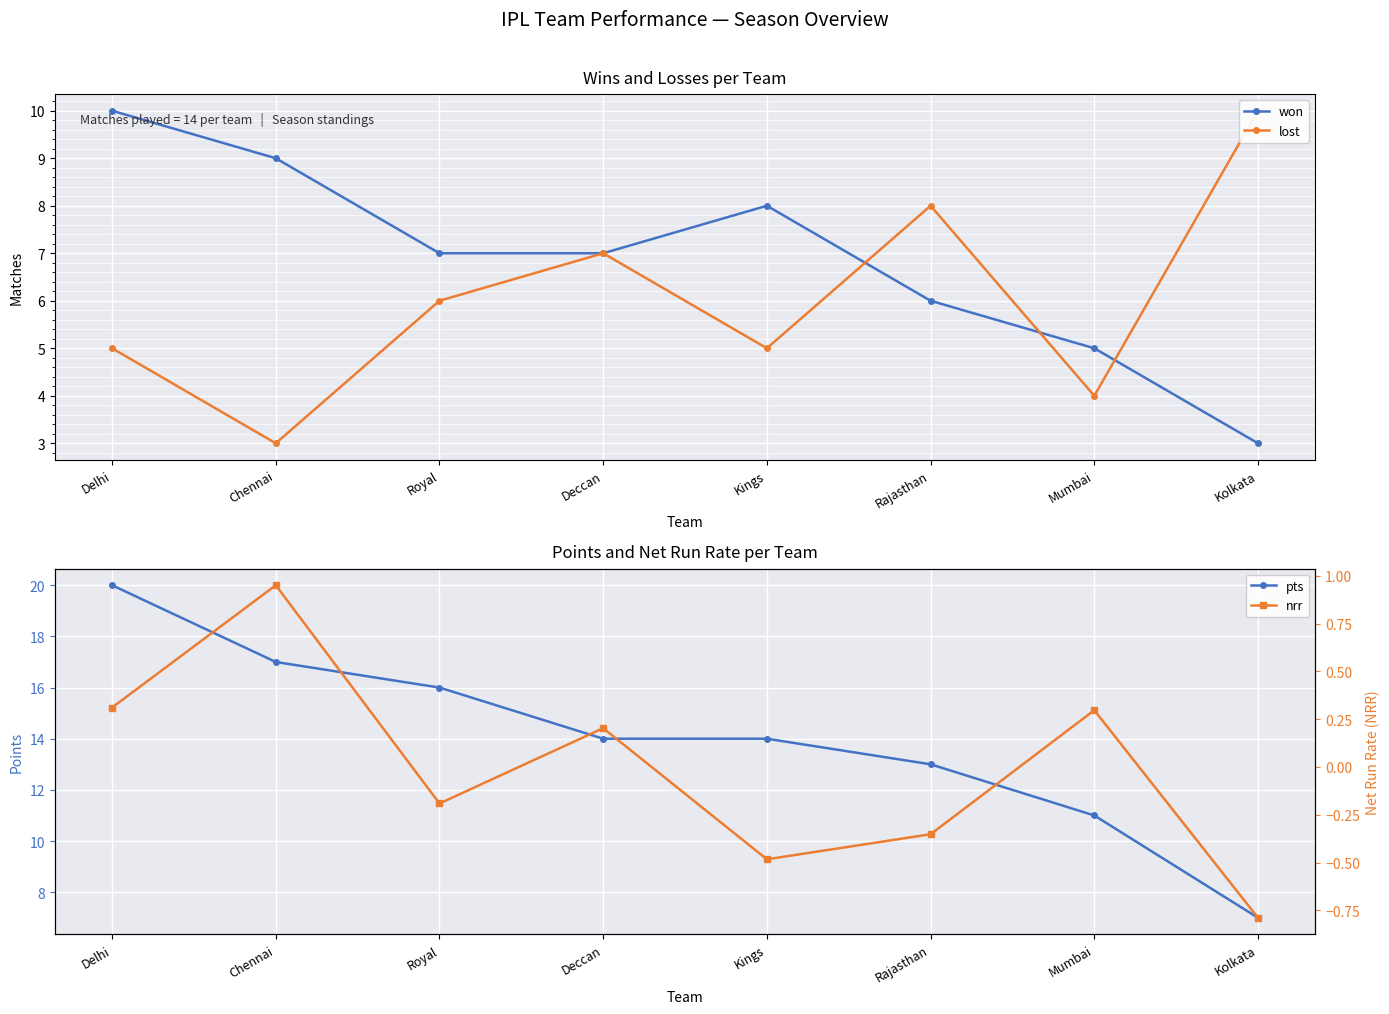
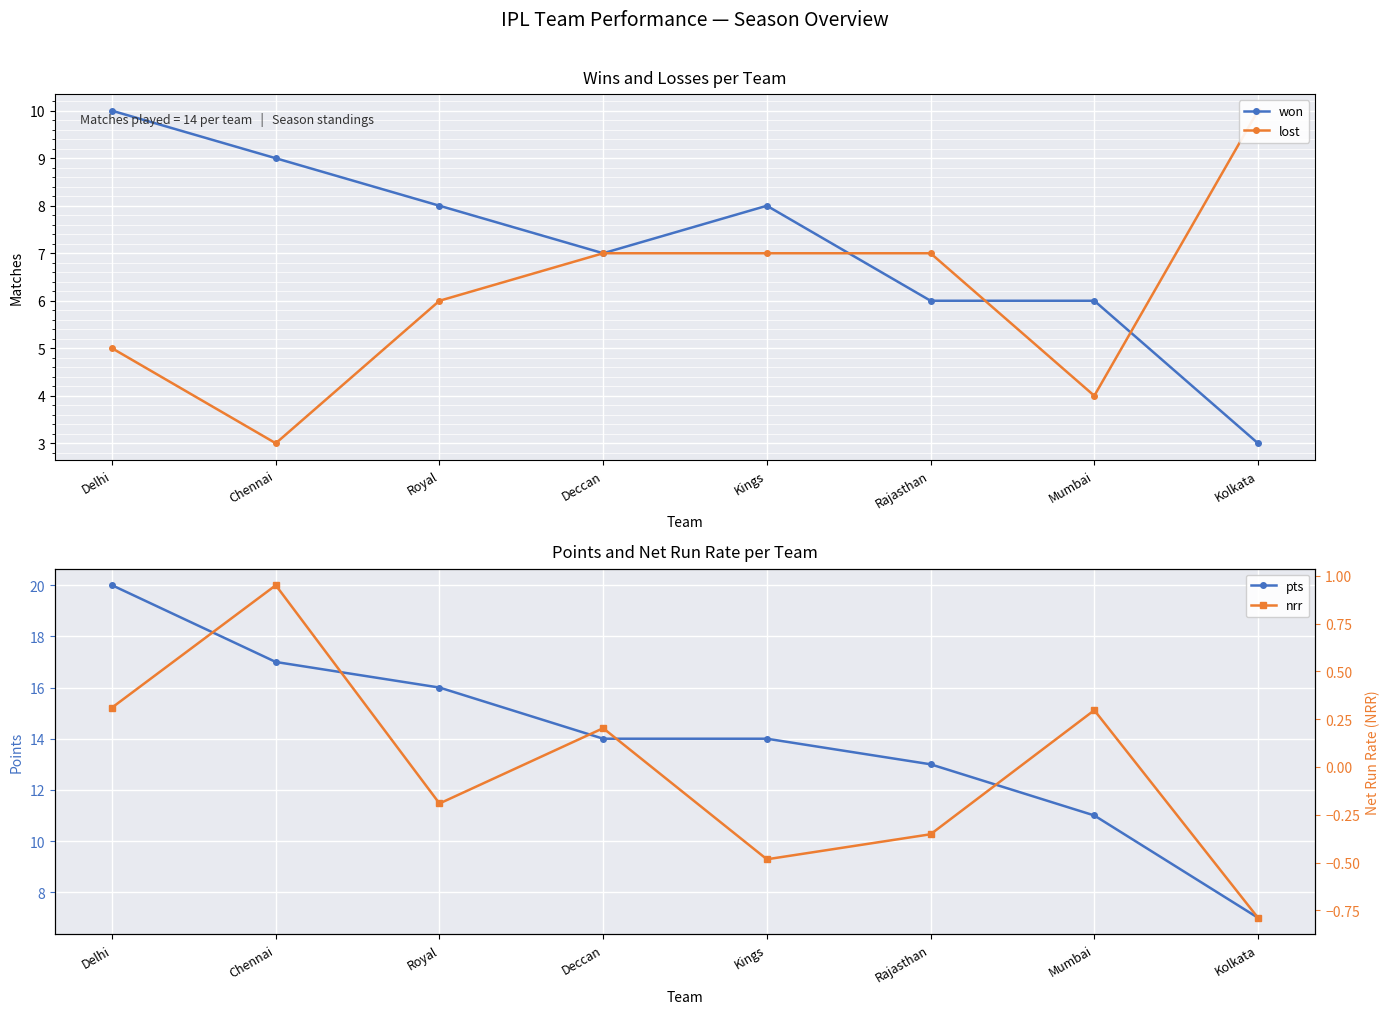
  {
    "Wins and Losses per Team": {
      "won": {
        "Chennai": 9,
-       "Royal": 7,
+       "Royal": 8,
        "Kings": 8,
        "Rajasthan": 6,
-       "Mumbai": 5,
+       "Mumbai": 6,
        "Kolkata": 3
      },
      "lost": {
        "Delhi": 5,
        "Chennai": 3,
        "Royal": 6,
-       "Kings": 5,
-       "Rajasthan": 8,
+       "Kings": 7,
+       "Rajasthan": 7,
        "Mumbai": 4
      }
    }
  }
